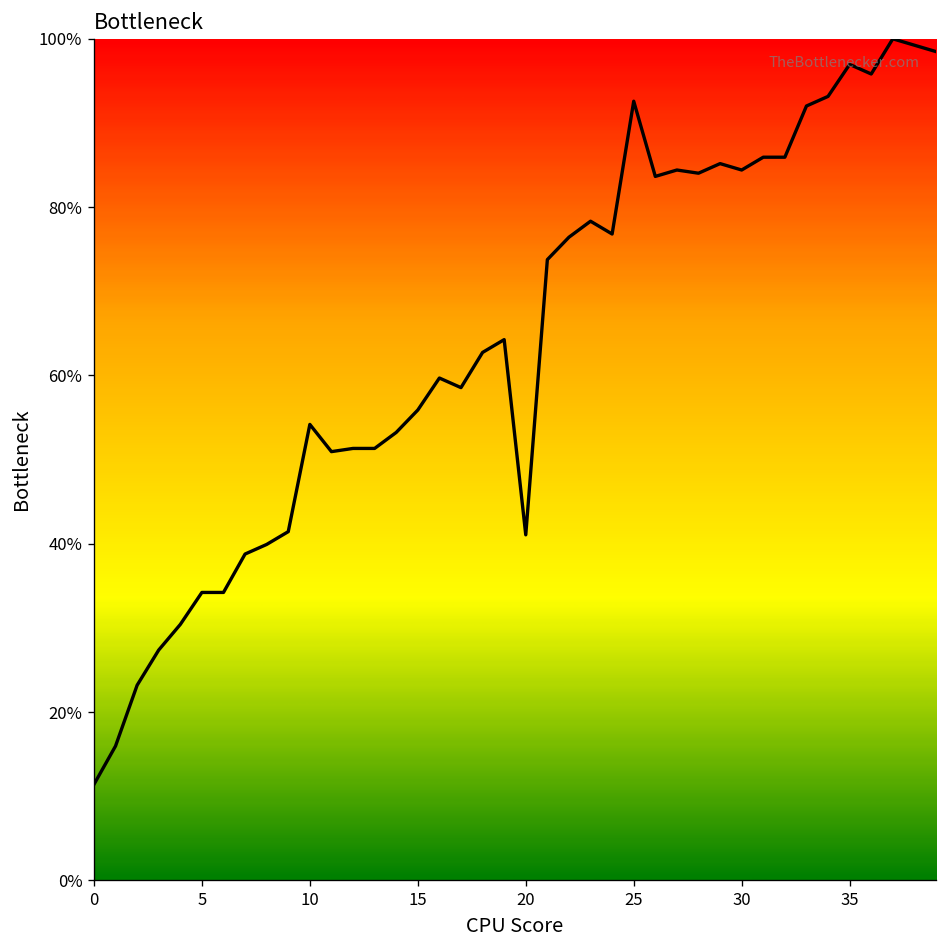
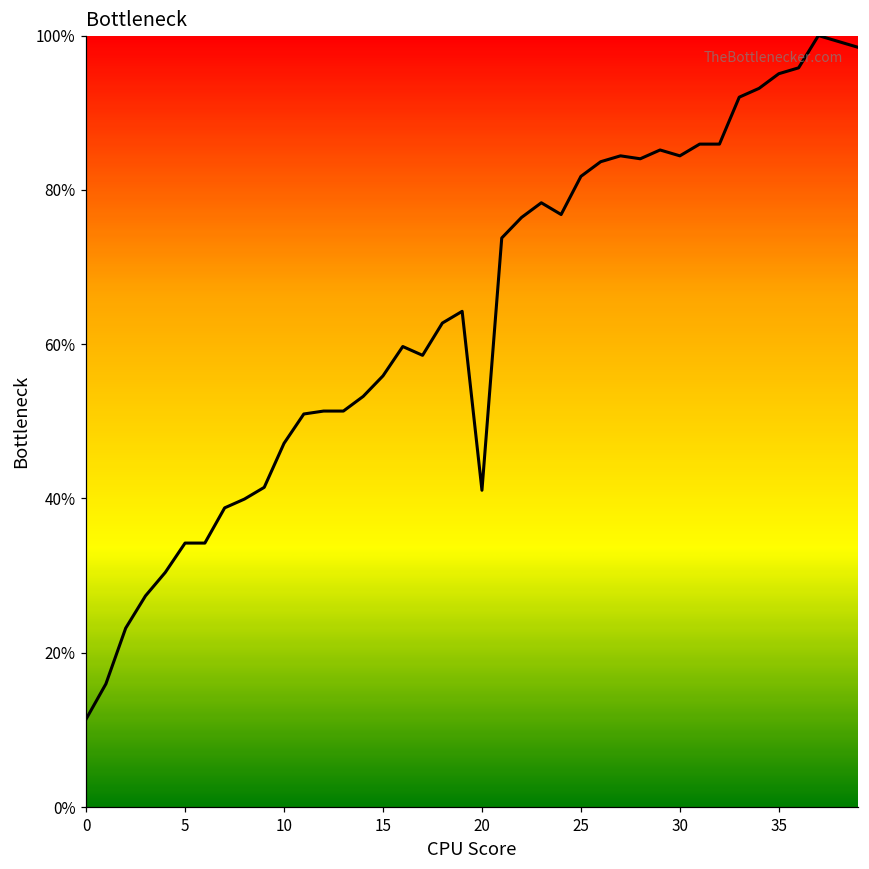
  {
    "0": "11%",
    "5": "34%",
-   "10": "54%",
+   "10": "47%",
    "15": "56%",
    "20": "41%",
-   "25": "93%",
+   "25": "82%",
    "30": "84%",
-   "35": "97%"
+   "35": "95%"
  }
